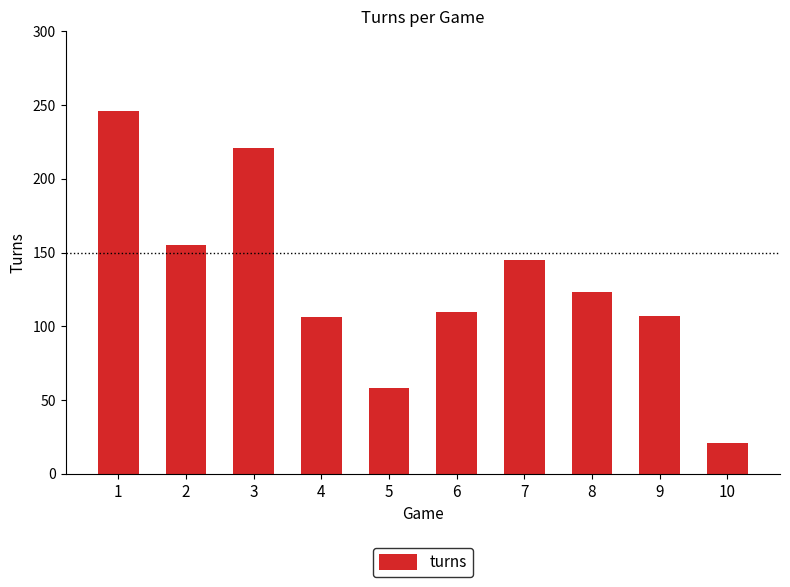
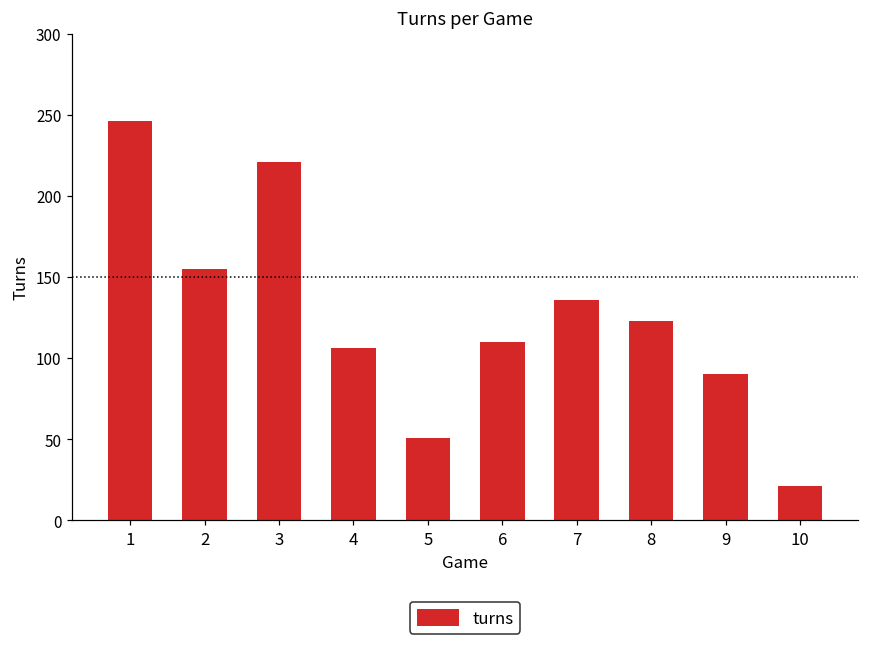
  {
    "1": 246,
    "2": 155,
    "3": 221,
    "4": 106,
-   "5": 58,
+   "5": 51,
    "6": 110,
-   "7": 145,
+   "7": 136,
    "8": 123,
-   "9": 107,
+   "9": 90,
    "10": 21
  }
